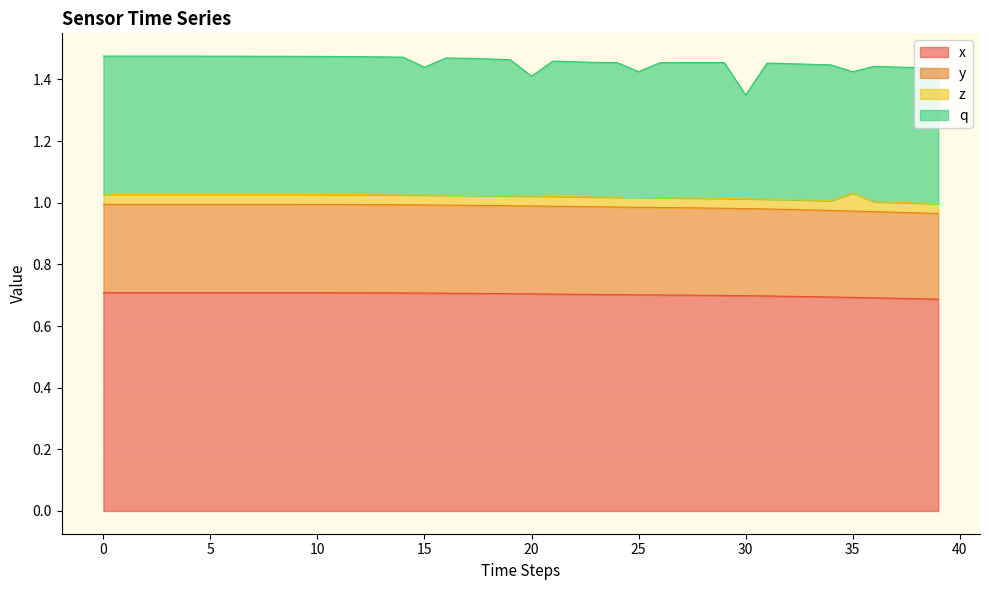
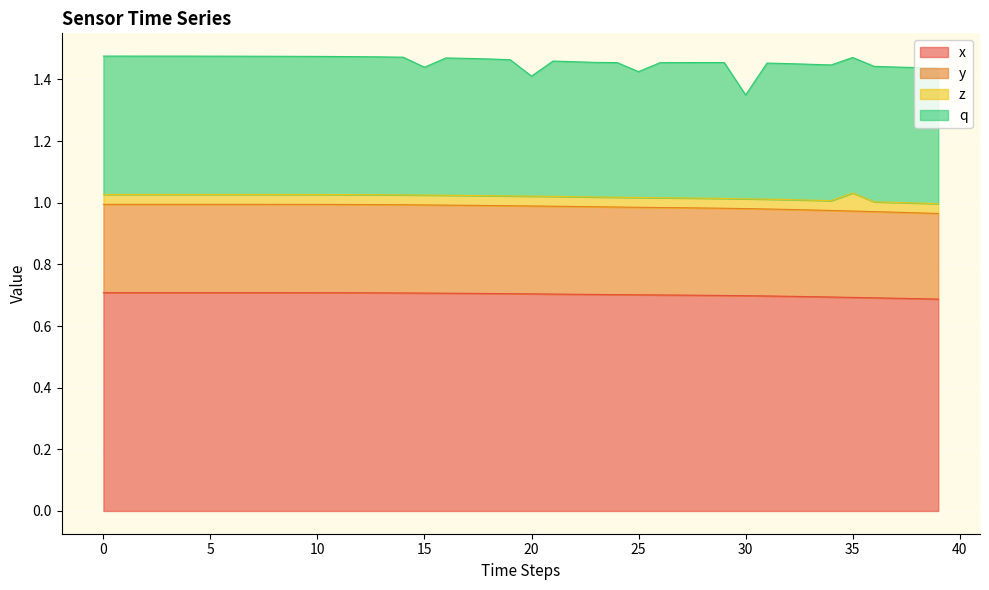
  {
    "z": {
      "0": 0.03,
      "5": 0.03,
      "10": 0.03,
      "15": 0.03,
      "20": 0.03,
      "25": 0.03,
      "30": 0.03,
      "35": 0.06
    },
    "q": {
      "0": 0.45,
      "5": 0.45,
      "10": 0.45,
      "15": 0.41,
      "20": 0.39,
      "25": 0.41,
      "30": 0.34,
-     "35": 0.39
+     "35": 0.44
    }
  }
